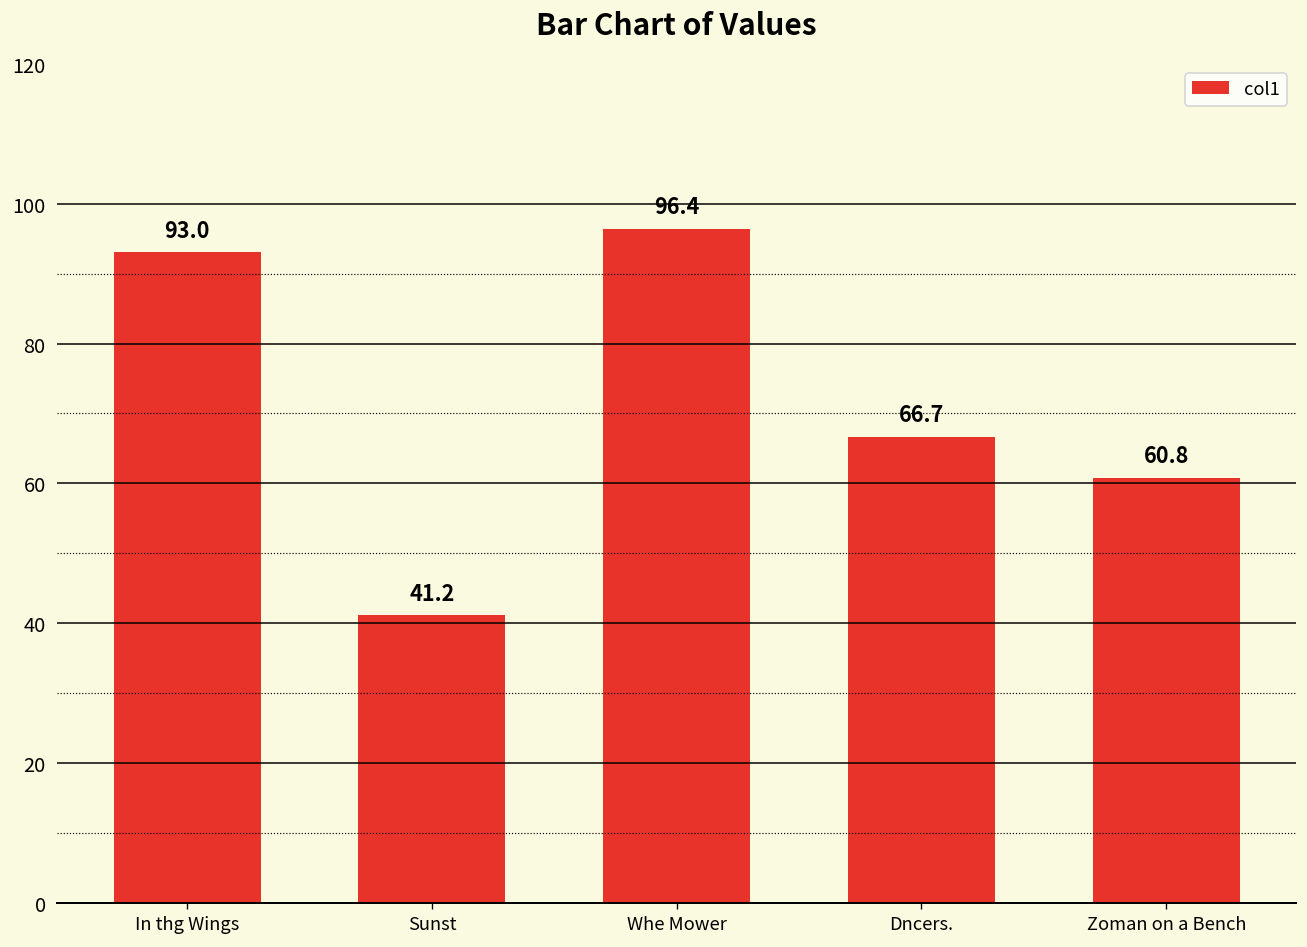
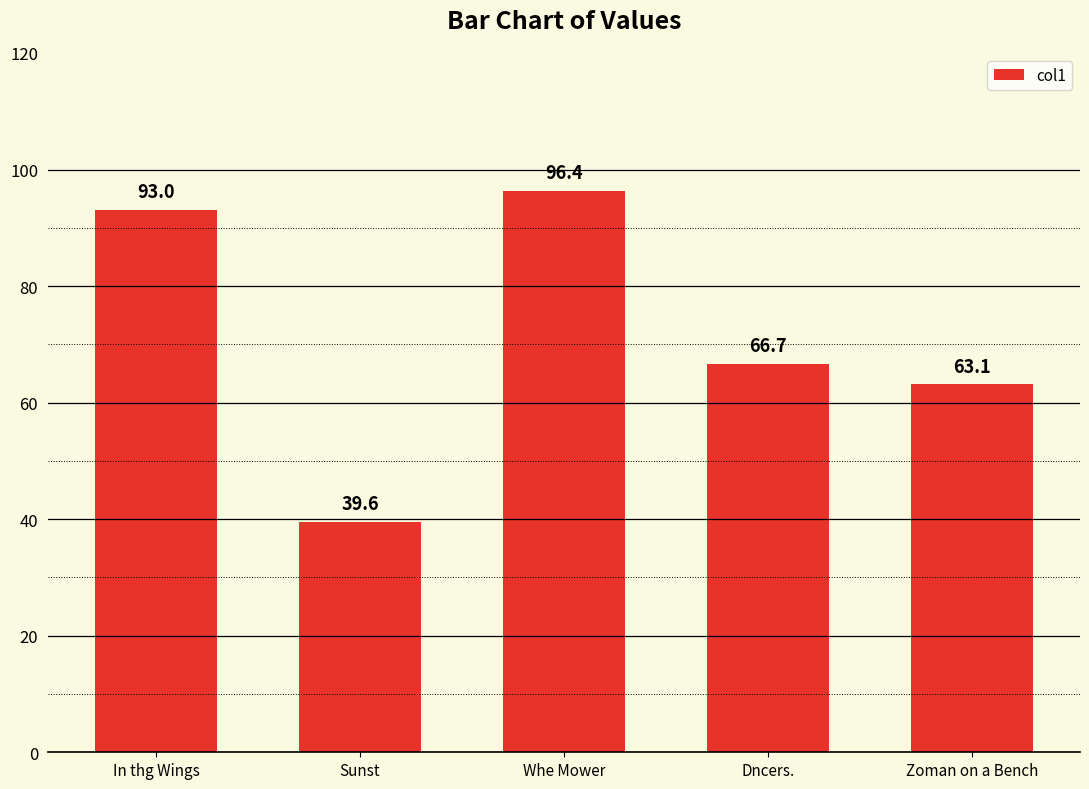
  {
    "In thg Wings": 93.0,
-   "Sunst": 41.2,
+   "Sunst": 39.6,
    "Whe Mower": 96.4,
    "Dncers.": 66.7,
-   "Zoman on a Bench": 60.8
+   "Zoman on a Bench": 63.1
  }
